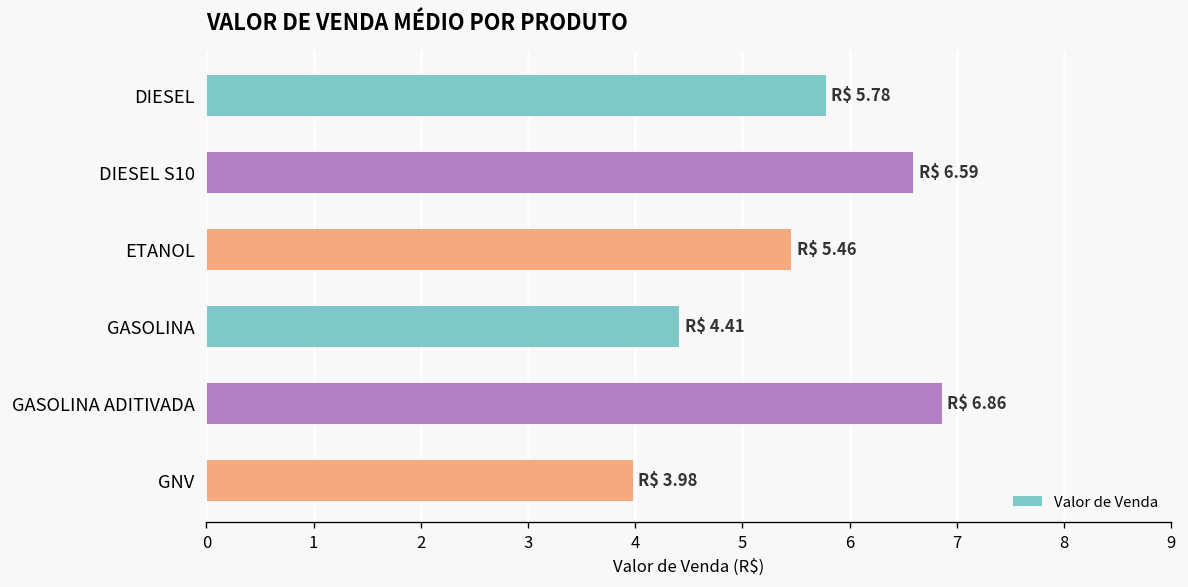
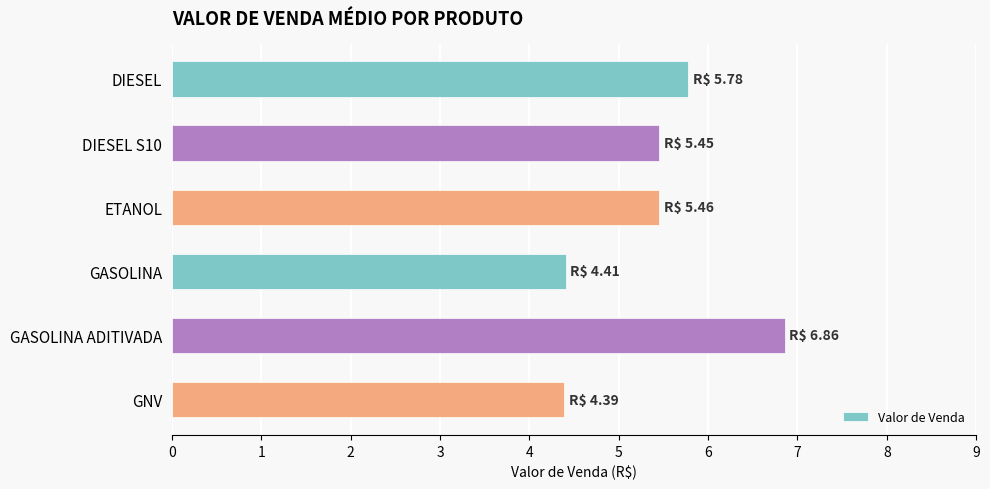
  {
    "DIESEL": 5.78,
-   "DIESEL S10": 6.59,
+   "DIESEL S10": 5.45,
    "ETANOL": 5.46,
    "GASOLINA": 4.41,
    "GASOLINA ADITIVADA": 6.86,
-   "GNV": 3.98
+   "GNV": 4.39
  }
